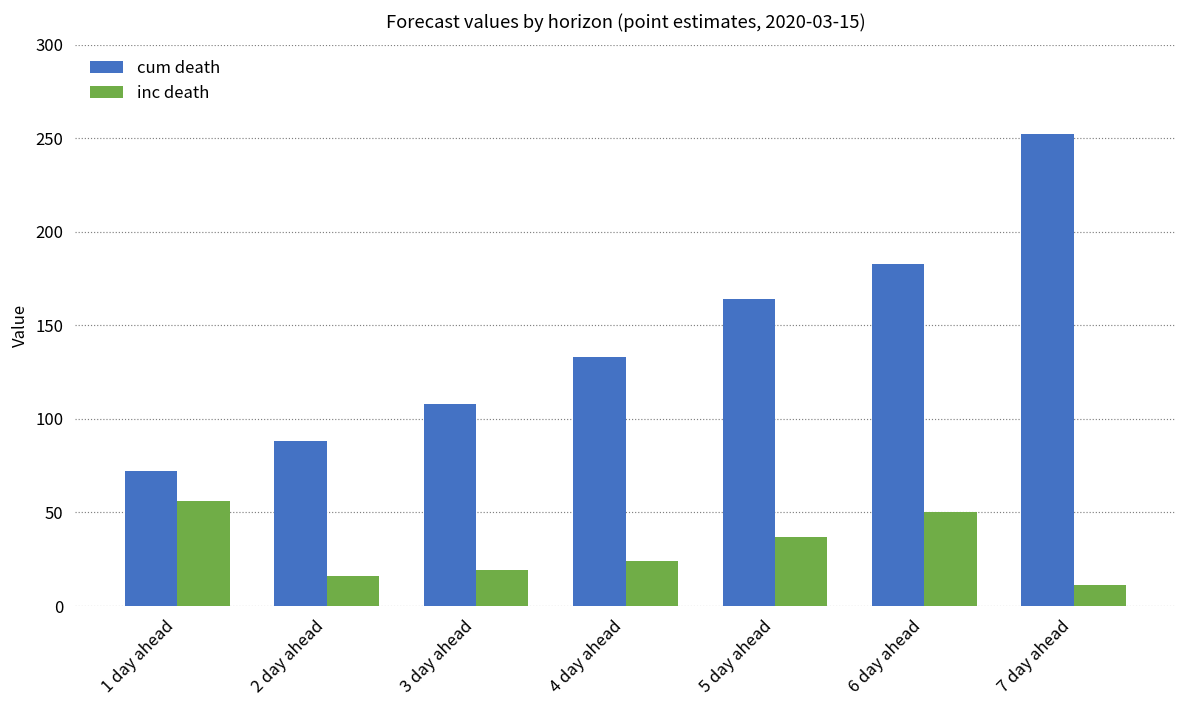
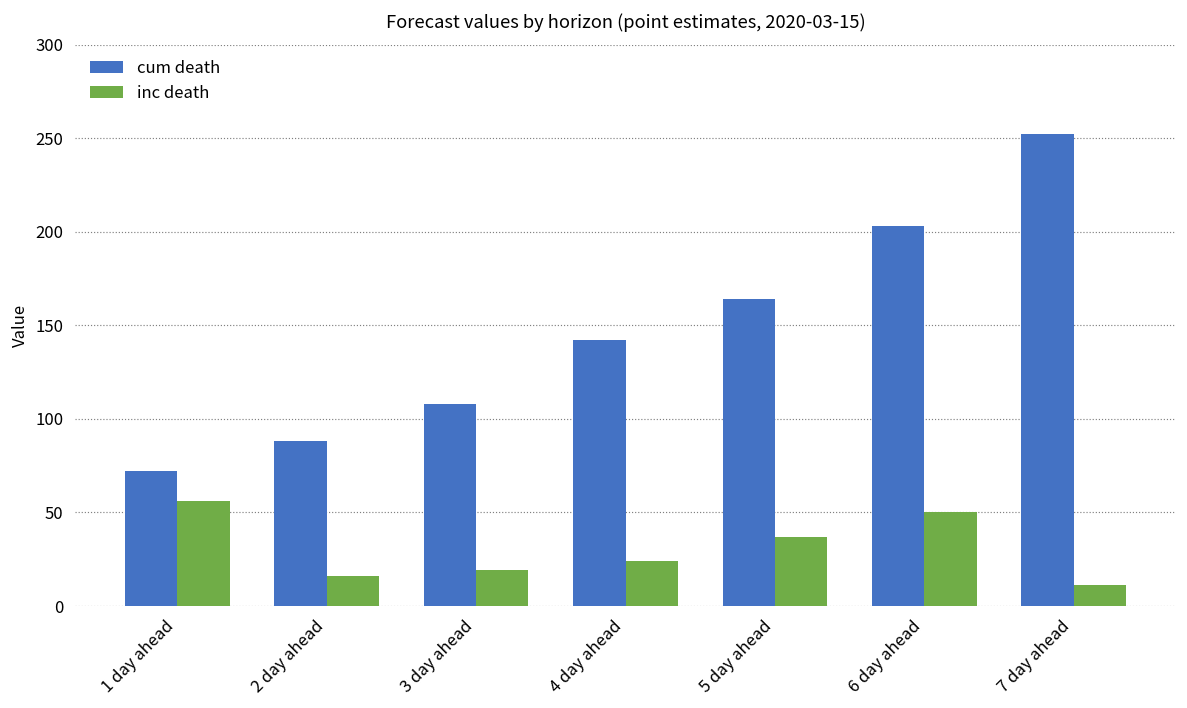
  {
    "cum death": {
      "1 day ahead": 72,
      "2 day ahead": 88,
      "3 day ahead": 108,
-     "4 day ahead": 133,
+     "4 day ahead": 142,
      "5 day ahead": 164,
-     "6 day ahead": 183,
+     "6 day ahead": 203,
      "7 day ahead": 252
    },
    "inc death": {
      "1 day ahead": 56,
      "2 day ahead": 16,
      "3 day ahead": 19,
      "4 day ahead": 24,
      "5 day ahead": 37,
      "6 day ahead": 50,
      "7 day ahead": 11
    }
  }
